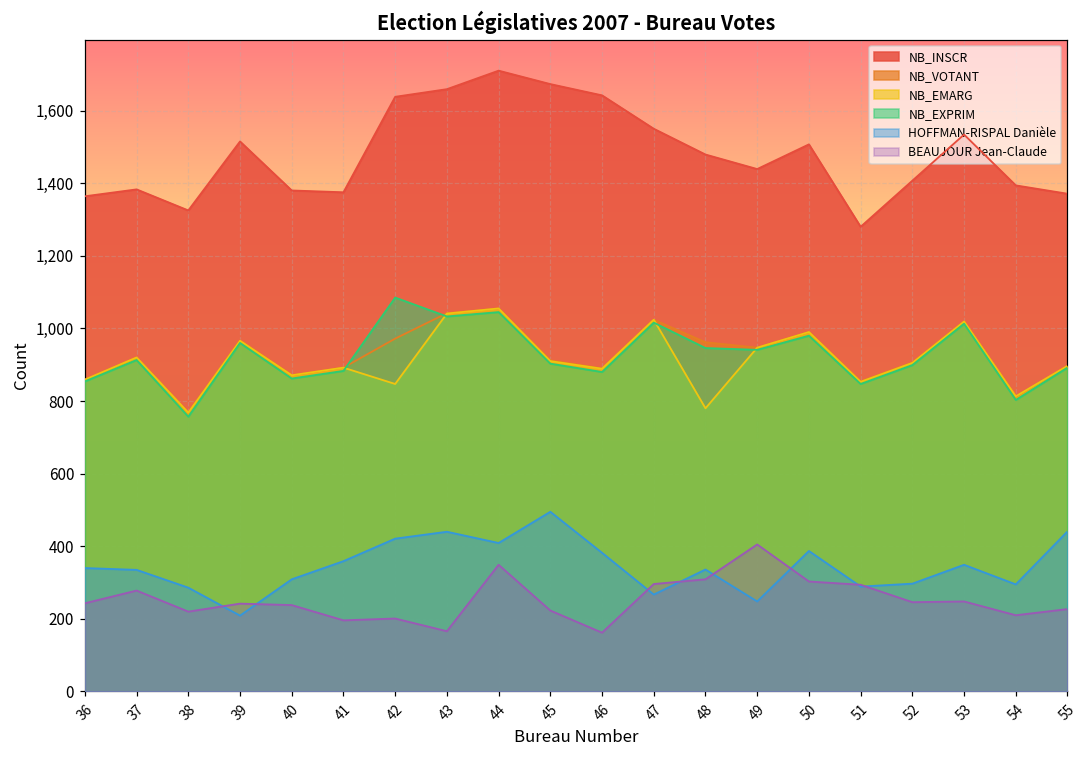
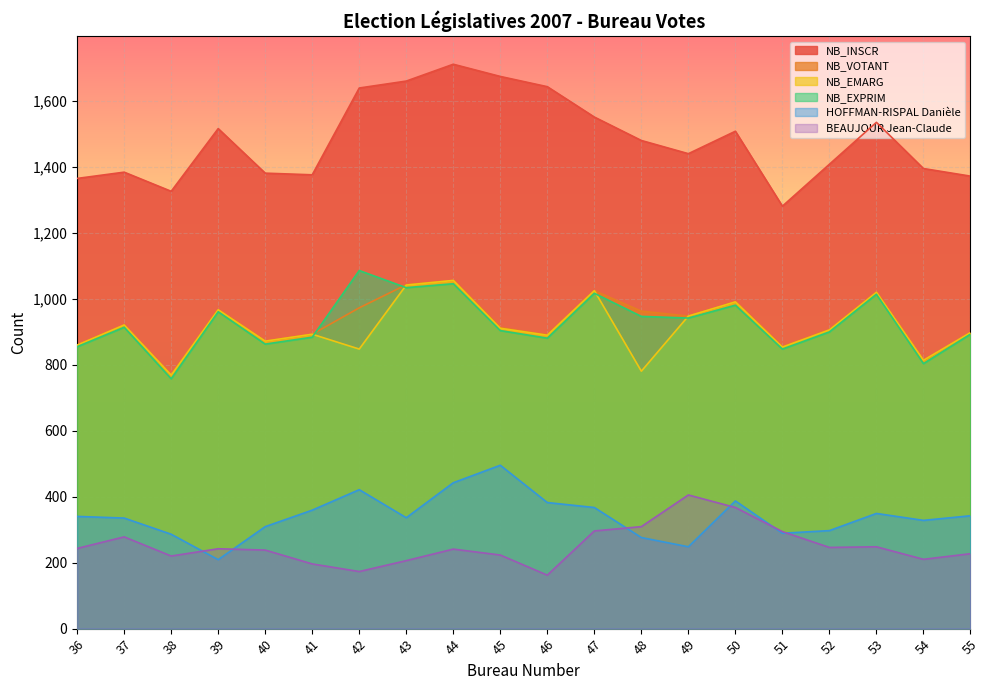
  {
    "NB_EMARG": {
      "42": "850",
      "48": "780"
    },
    "NB_EXPRIM": {
      "38": "760",
      "40": "860",
      "41": "880",
      "42": "1,090",
      "43": "1,030",
      "44": "1,050",
      "46": "880",
      "47": "1,020",
      "48": "950",
      "50": "980",
      "54": "800"
    },
    "HOFFMAN-RISPAL Danièle": {
      "36": "340",
      "37": "340",
      "38": "290",
      "39": "210",
      "40": "310",
      "41": "360",
      "42": "420",
-     "43": "440",
-     "44": "410",
+     "43": "340",
+     "44": "440",
      "45": "500",
      "46": "380",
-     "47": "270",
-     "48": "340",
+     "47": "370",
+     "48": "280",
      "49": "250",
      "50": "390",
      "52": "300",
      "53": "350",
-     "54": "300",
-     "55": "440"
+     "54": "330",
+     "55": "340"
    },
    "BEAUJOUR Jean-Claude": {
      "36": "240",
      "37": "280",
      "38": "220",
      "39": "240",
      "40": "240",
      "41": "200",
-     "42": "200",
-     "43": "170",
-     "44": "350",
+     "42": "170",
+     "43": "210",
+     "44": "240",
      "45": "220",
      "46": "160",
      "47": "300",
      "48": "310",
      "49": "410",
-     "50": "300",
+     "50": "370",
      "52": "250",
      "53": "250",
      "54": "210",
      "55": "230"
    }
  }
